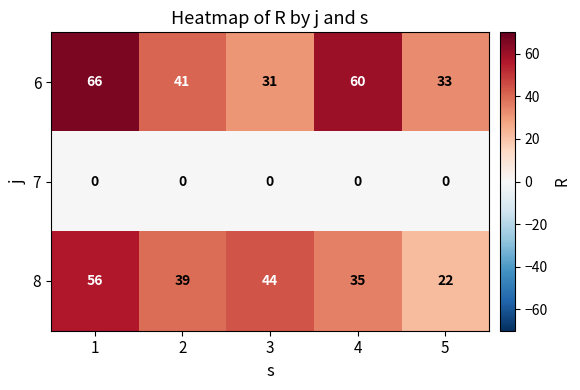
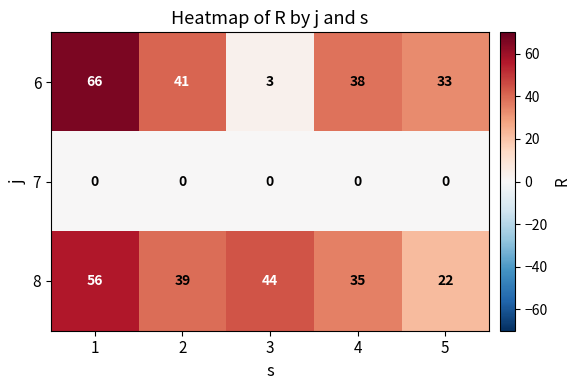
  {
    "6": {
      "1": 66,
      "2": 41,
-     "3": 31,
-     "4": 60,
+     "3": 3,
+     "4": 38,
      "5": 33
    },
    "7": {
      "1": 0,
      "2": 0,
      "3": 0,
      "4": 0,
      "5": 0
    },
    "8": {
      "1": 56,
      "2": 39,
      "3": 44,
      "4": 35,
      "5": 22
    }
  }
